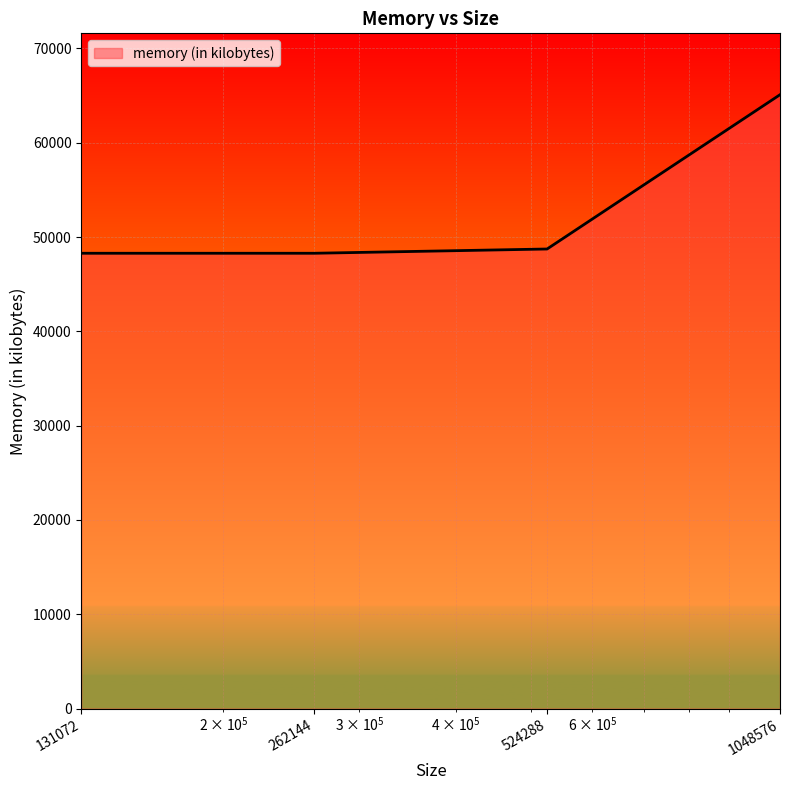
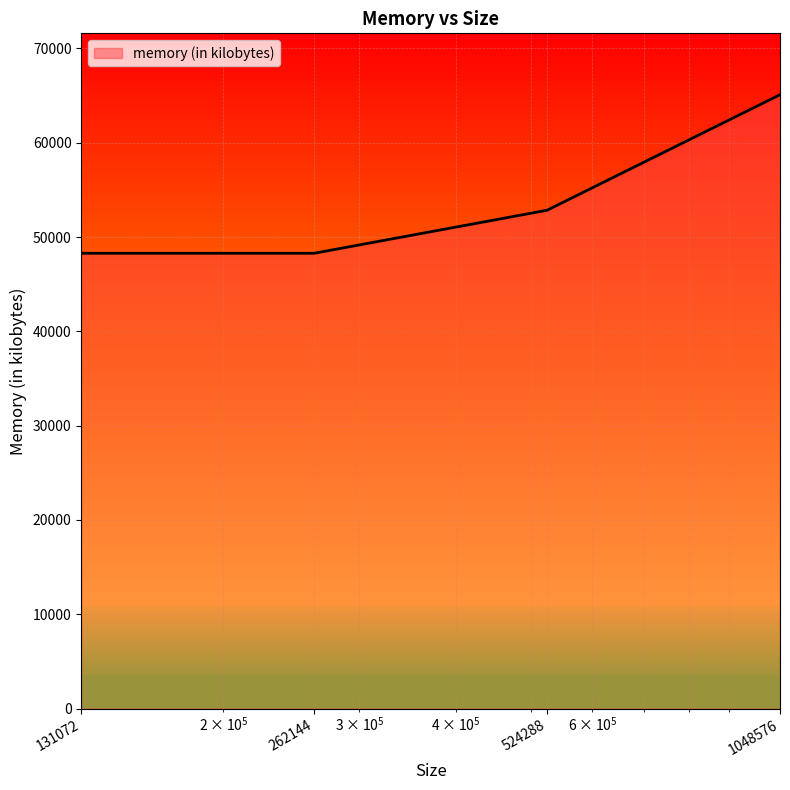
  {
    "131072": 48000,
    "262144": 48000,
-   "524288": 49000,
+   "524288": 53000,
    "1048576": 65000
  }
